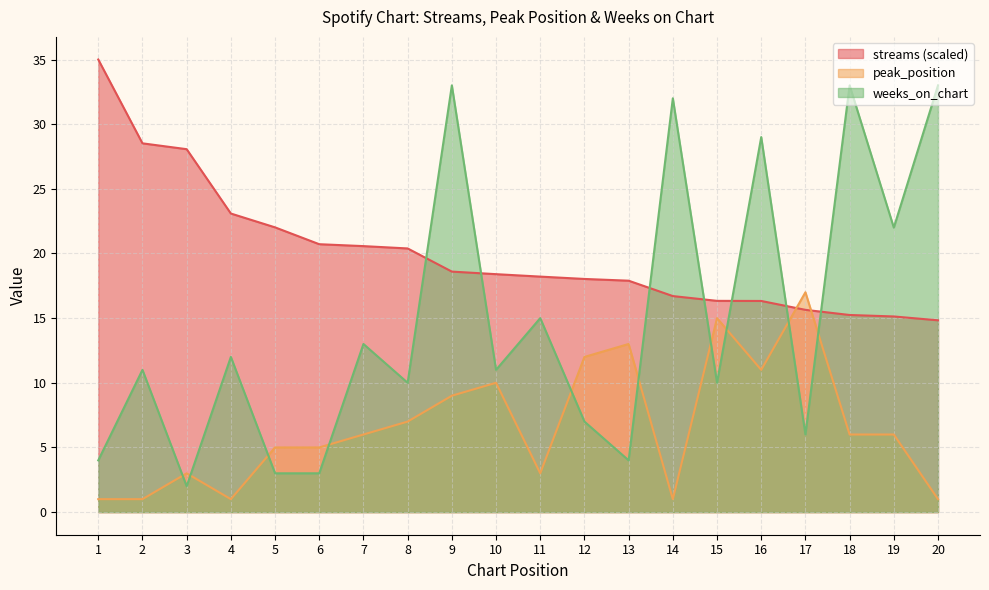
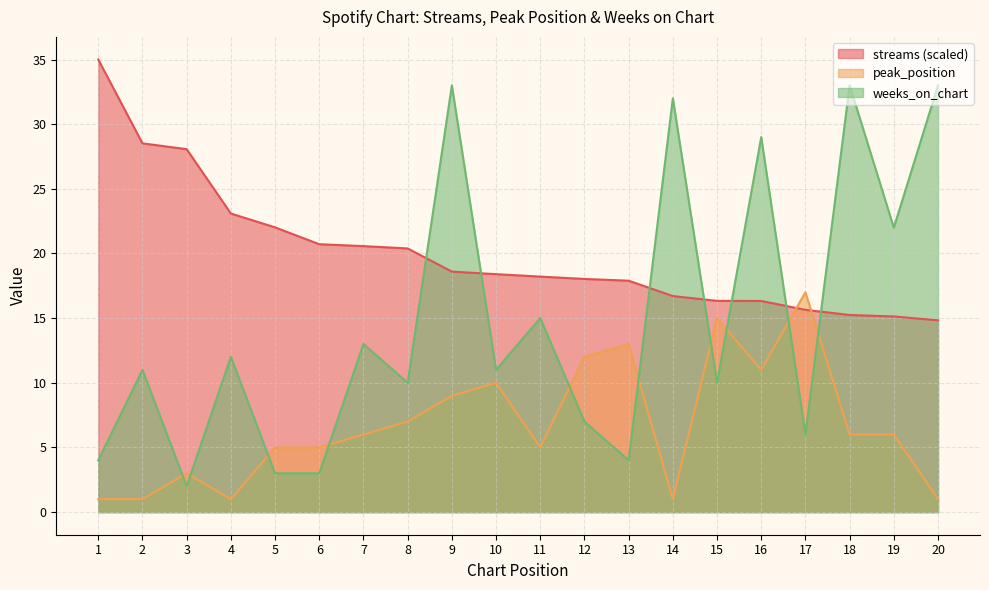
  {
    "streams (scaled)": {
      "1": 35,
      "2": 28.5,
      "3": 28,
      "4": 23,
      "5": 22,
      "6": 20.7,
      "7": 20.6,
      "8": 20.4,
      "9": 18.6,
      "10": 18.4,
      "11": 18.2,
      "12": 18,
      "13": 18,
      "14": 16.7,
      "15": 16.3,
      "16": 16.3,
      "17": 15.6,
      "18": 15.2,
      "19": 15,
      "20": 15
    },
    "peak_position": {
      "1": 1,
      "2": 1,
      "3": 3,
      "4": 1,
      "5": 5,
      "6": 5,
      "7": 6,
      "8": 7,
      "9": 9,
      "10": 10,
-     "11": 3,
+     "11": 5,
      "12": 12,
      "13": 13,
      "14": 1,
      "15": 15,
      "16": 11,
      "17": 17,
      "18": 6,
      "19": 6,
      "20": 1
    },
    "weeks_on_chart": {
      "1": 4,
      "2": 11,
      "3": 2,
      "4": 12,
      "5": 3,
      "6": 3,
      "7": 13,
      "8": 10,
      "9": 33,
      "10": 11,
      "11": 15,
      "12": 7,
      "13": 4,
      "14": 32,
      "15": 10,
      "16": 29,
      "17": 6,
      "19": 22
    }
  }
